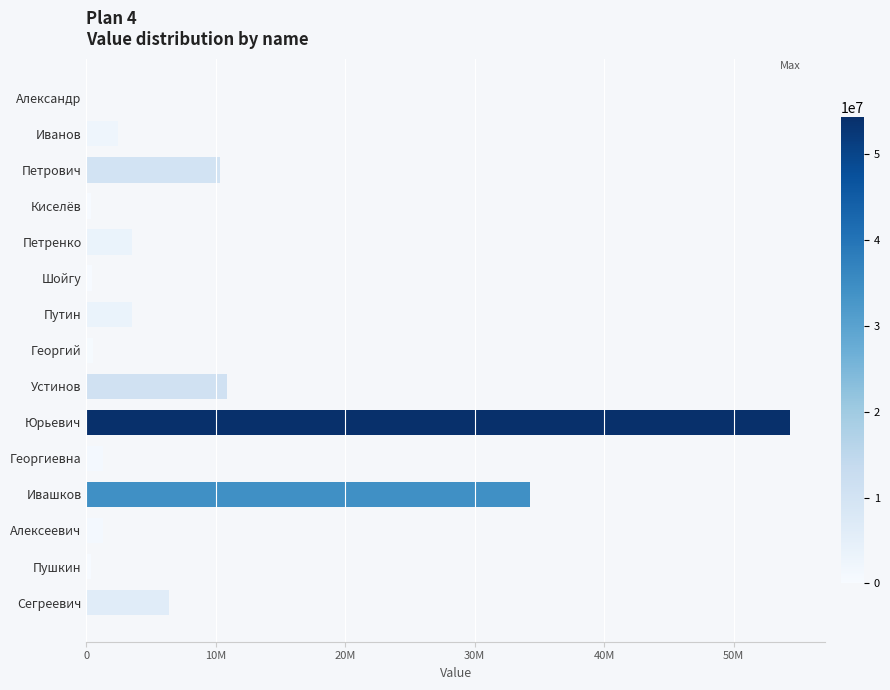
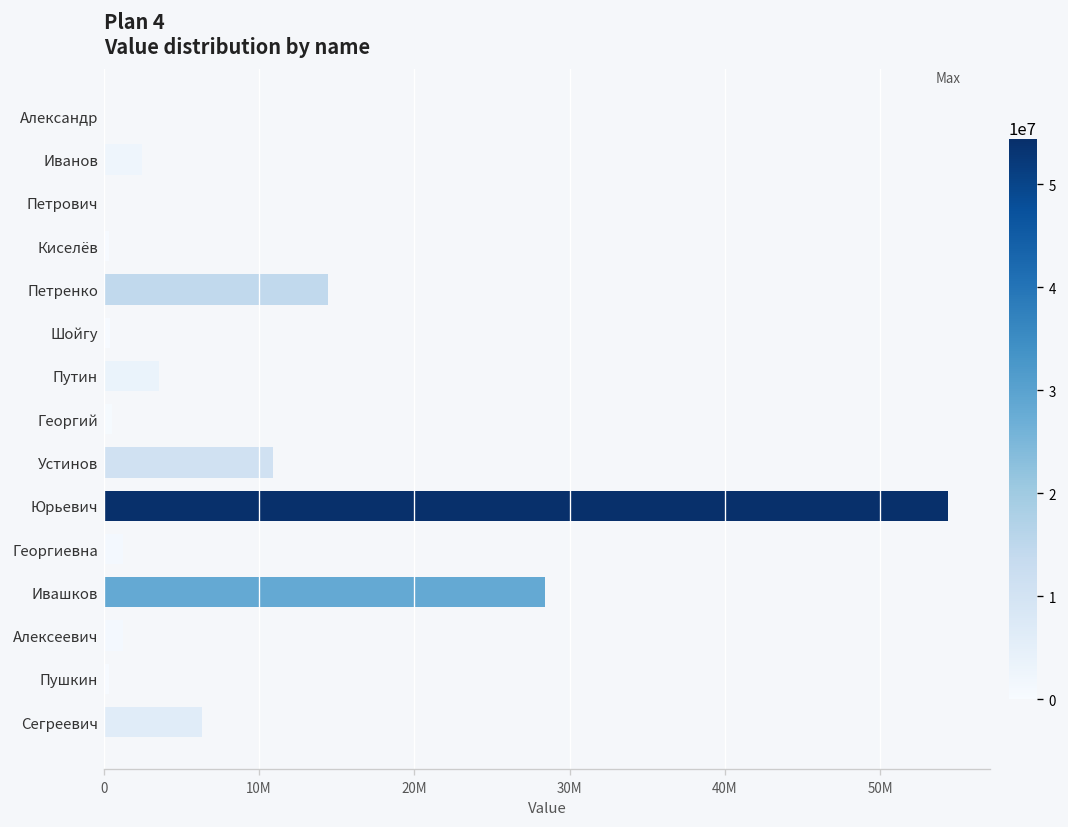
  {
    "Иванов": 2400000,
-   "Петрович": 10300000,
+   "Петрович": 0,
    "Киселёв": 400000,
-   "Петренко": 3500000,
+   "Петренко": 14500000,
    "Шойгу": 400000,
    "Путин": 3500000,
    "Георгий": 500000,
    "Устинов": 10900000,
    "Юрьевич": 54400000,
    "Георгиевна": 1300000,
-   "Ивашков": 34200000,
+   "Ивашков": 28400000,
    "Алексеевич": 1200000,
    "Пушкин": 400000,
    "Сегреевич": 6300000
  }
